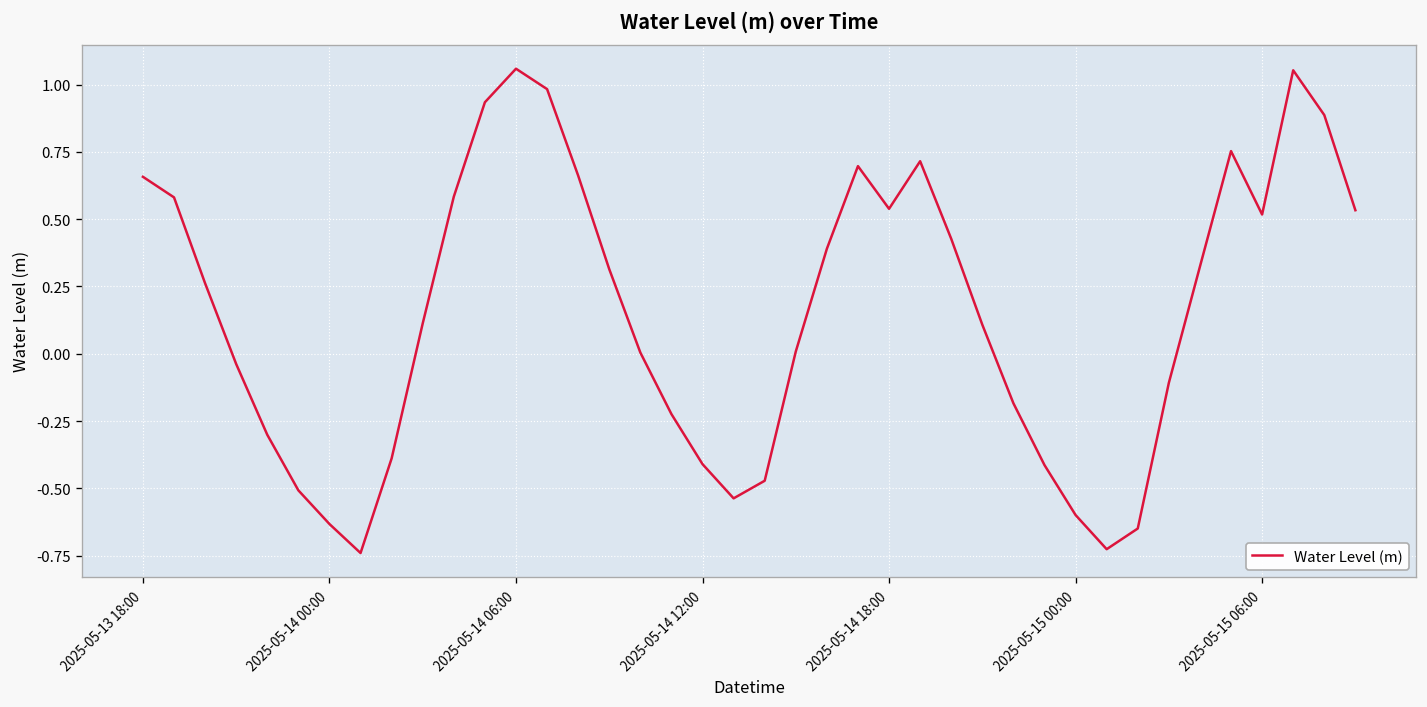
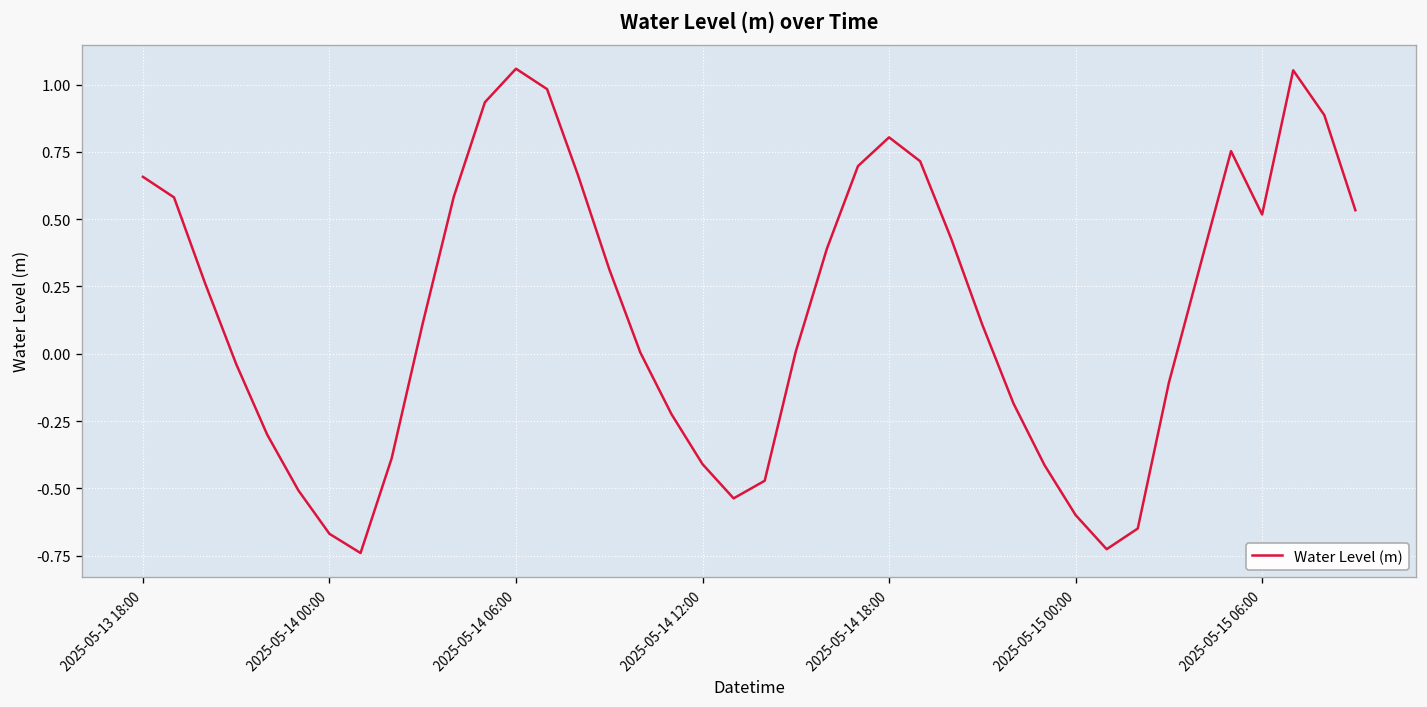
  {
    "2025-05-13 18:00": 0.66,
-   "2025-05-14 00:00": -0.63,
+   "2025-05-14 00:00": -0.67,
    "2025-05-14 06:00": 1.06,
    "2025-05-14 12:00": -0.41,
-   "2025-05-14 18:00": 0.54,
+   "2025-05-14 18:00": 0.80,
    "2025-05-15 00:00": -0.60,
    "2025-05-15 06:00": 0.52
  }
